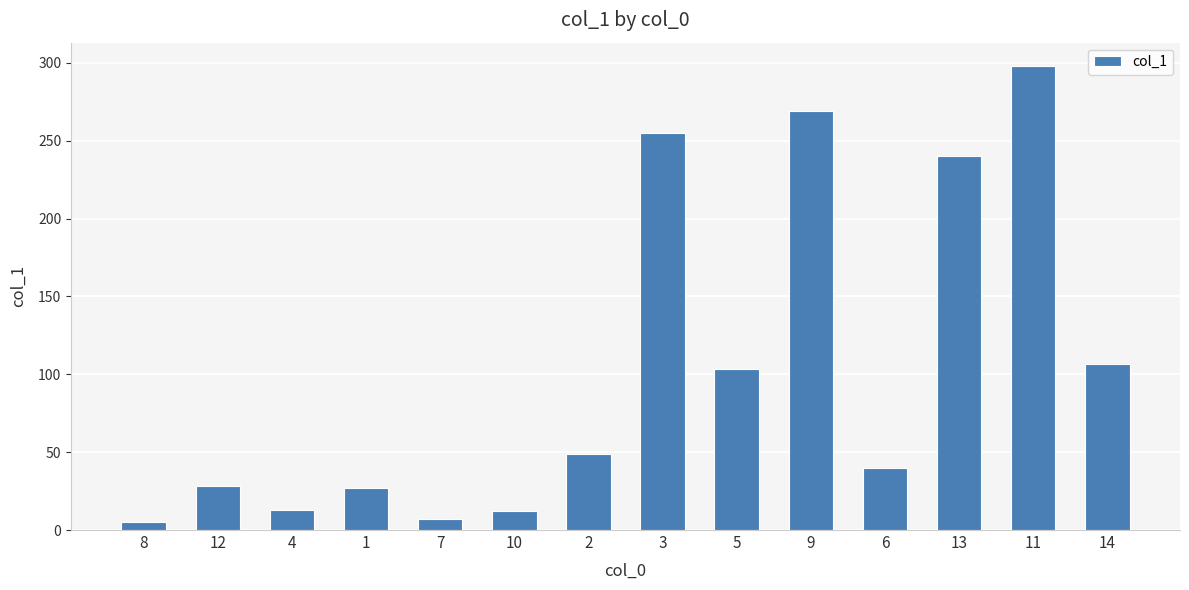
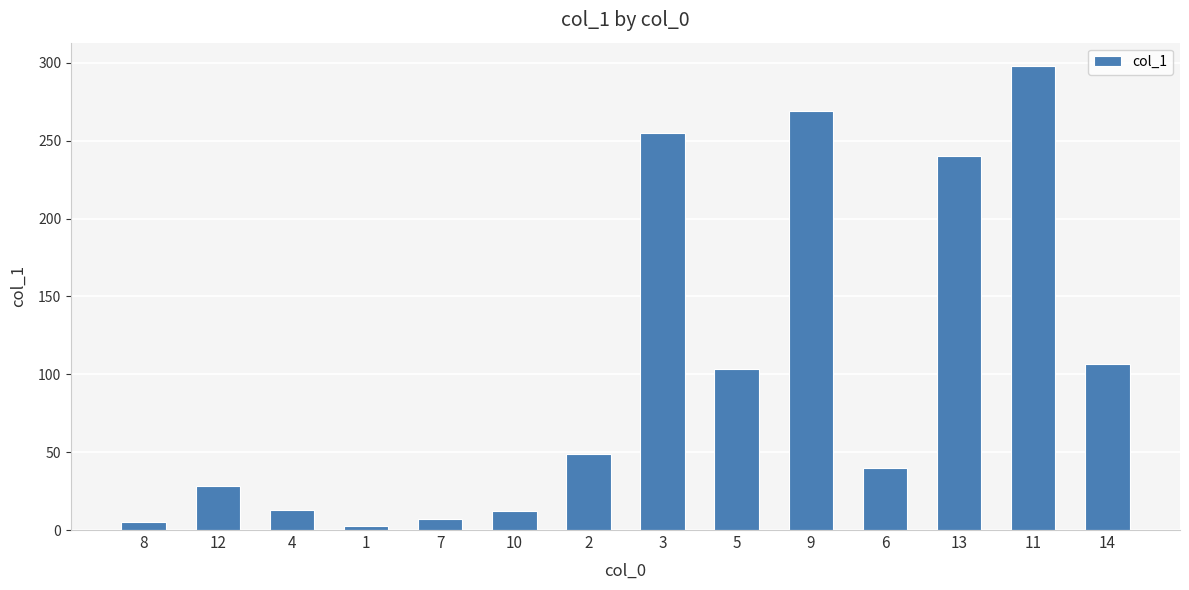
  {
    "8": 5,
    "12": 28,
    "4": 13,
-   "1": 27,
+   "1": 2,
    "7": 7,
    "10": 12,
    "2": 49,
    "3": 255,
    "5": 104,
    "9": 269,
    "6": 40,
    "13": 240,
    "11": 298,
    "14": 107
  }
